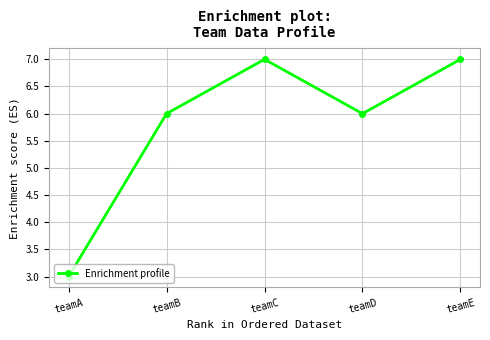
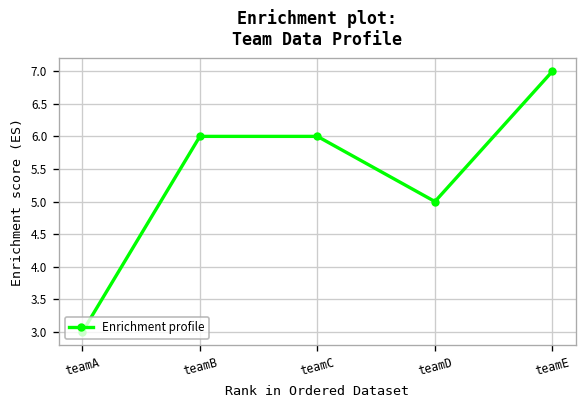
  {
    "teamB": 6,
-   "teamC": 7,
-   "teamD": 6,
+   "teamC": 6,
+   "teamD": 5,
    "teamE": 7
  }
